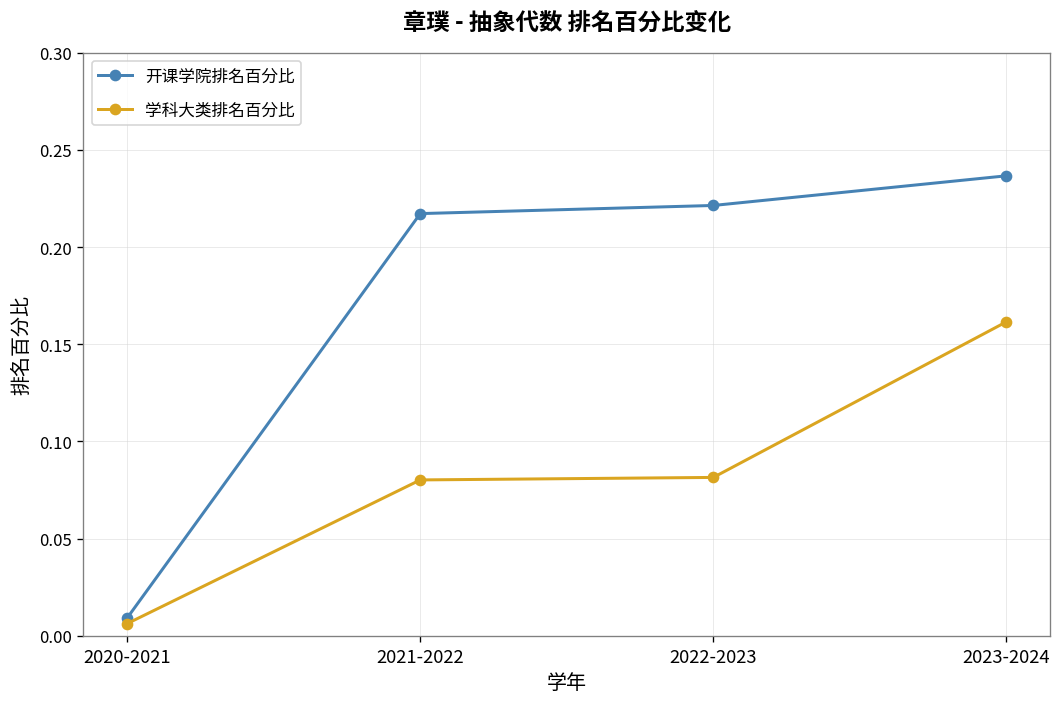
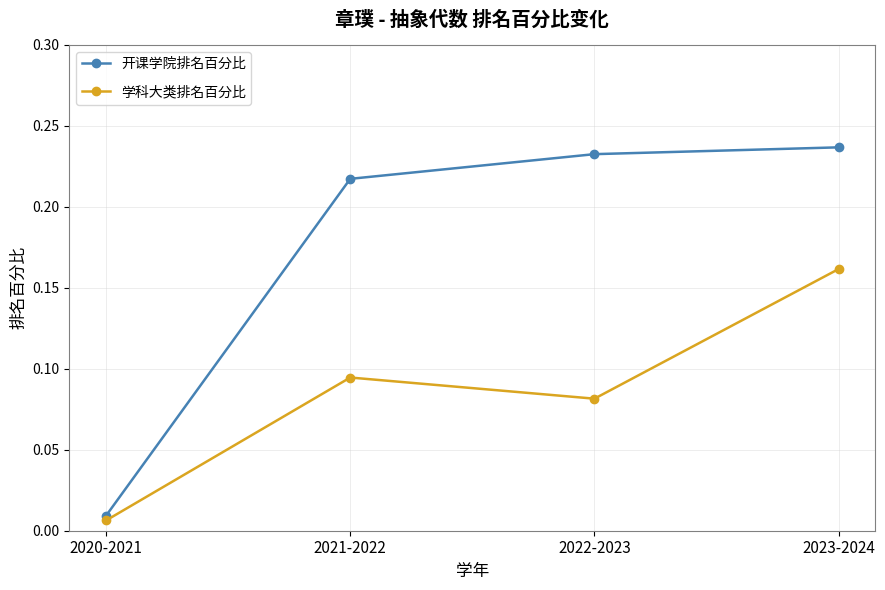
  {
    "开课学院排名百分比": {
      "2020-2021": 0.009,
      "2021-2022": 0.217,
-     "2022-2023": 0.221,
+     "2022-2023": 0.232,
      "2023-2024": 0.237
    },
    "学科大类排名百分比": {
      "2020-2021": 0.006,
-     "2021-2022": 0.080,
+     "2021-2022": 0.095,
      "2022-2023": 0.082,
      "2023-2024": 0.162
    }
  }
